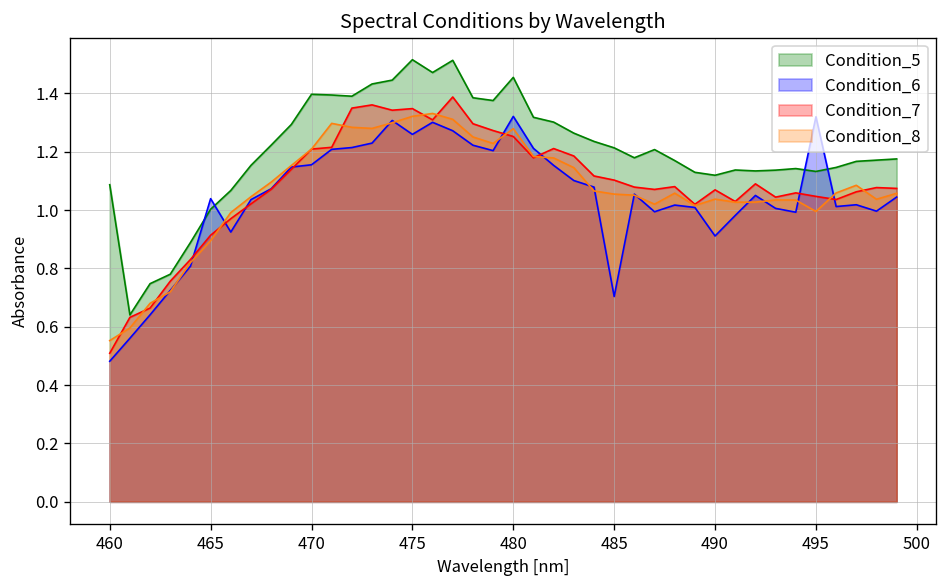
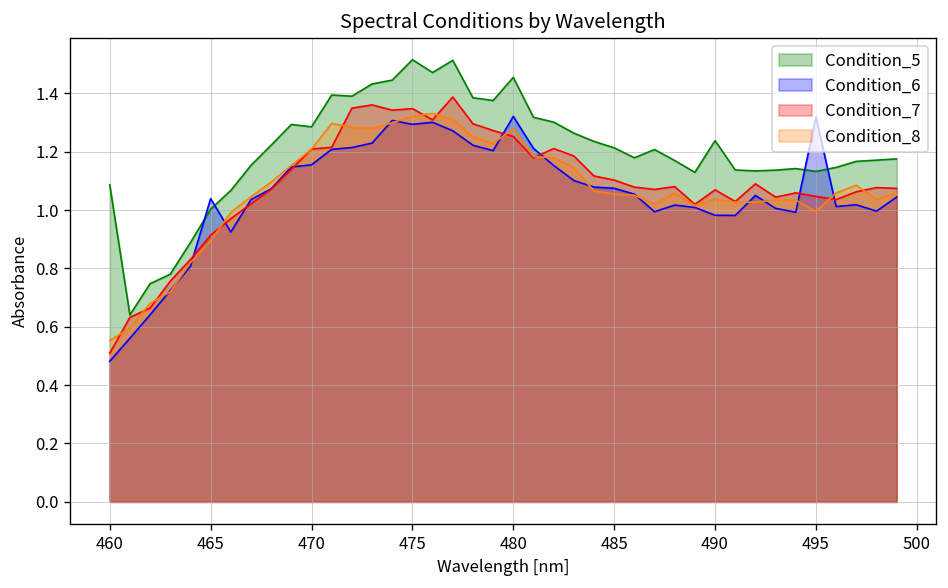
  {
    "Condition_5": {
      "460": 1.09,
      "465": 1.00,
-     "470": 1.40,
+     "470": 1.29,
      "475": 1.52,
      "480": 1.45,
      "485": 1.21,
-     "490": 1.12,
+     "490": 1.24,
      "495": 1.13
    },
    "Condition_6": {
      "460": 0.48,
      "465": 1.04,
      "470": 1.16,
-     "475": 1.26,
+     "475": 1.29,
      "480": 1.32,
-     "485": 0.70,
-     "490": 0.91
+     "485": 1.07,
+     "490": 0.98
    }
  }
